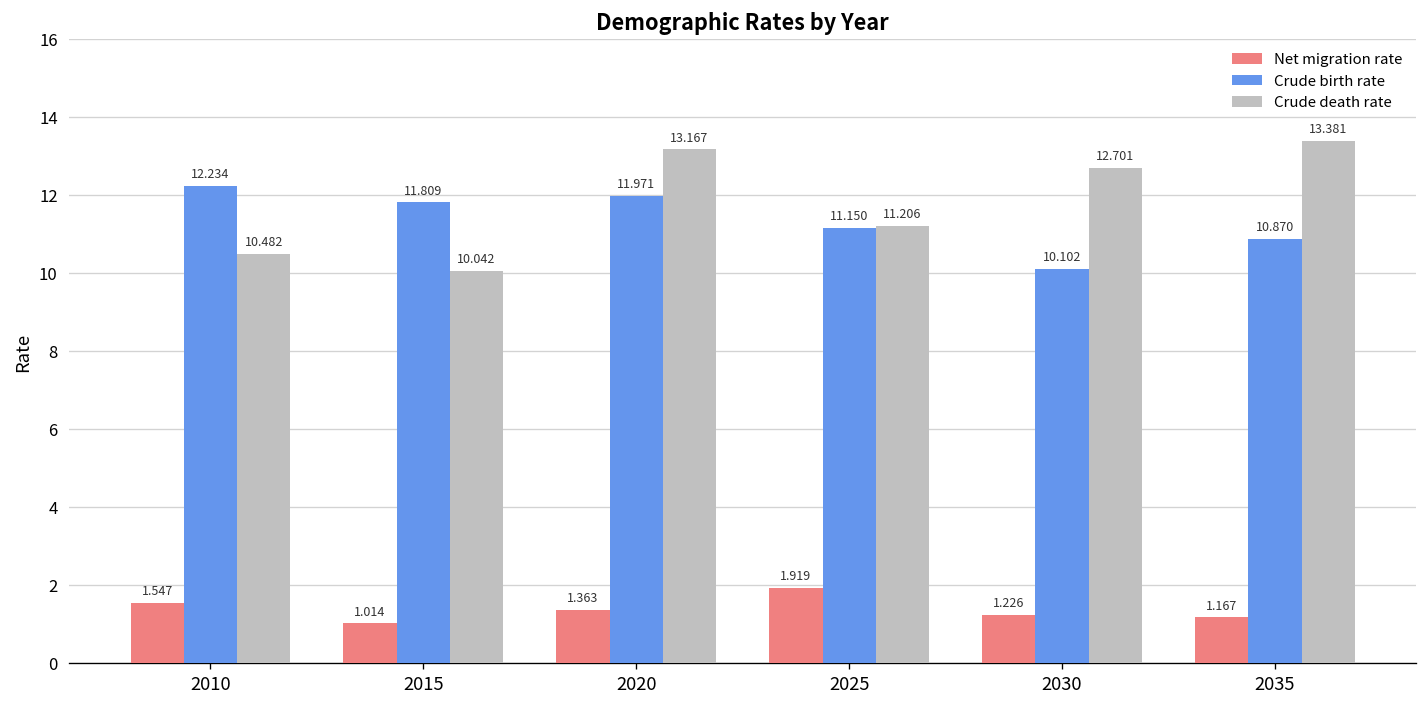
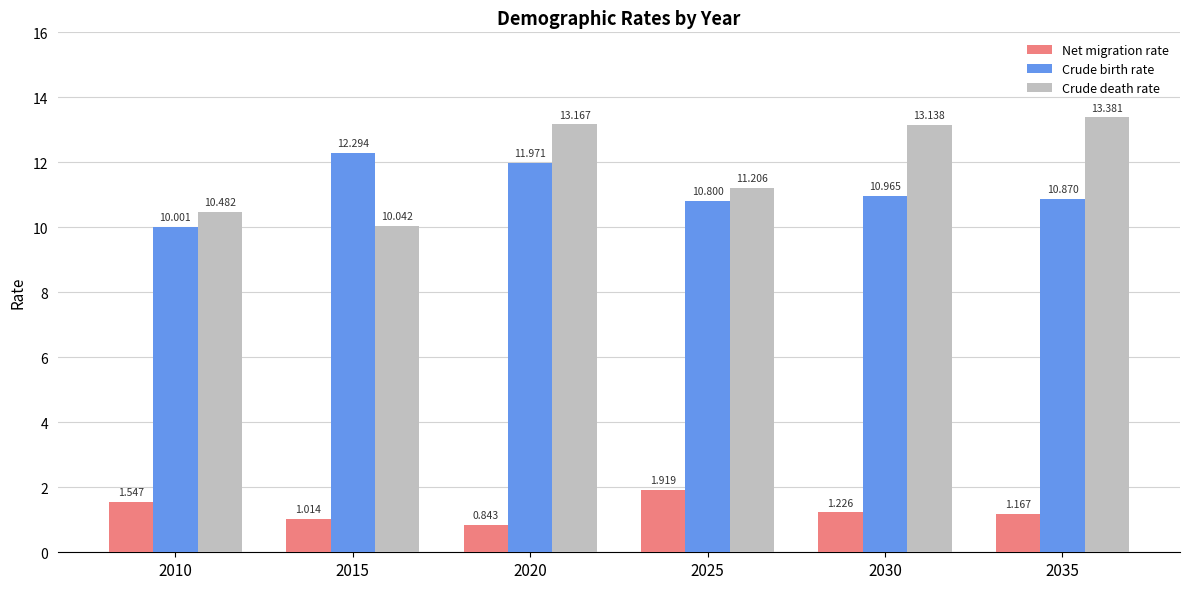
  {
    "Net migration rate": {
      "2010": 1.547,
      "2015": 1.014,
-     "2020": 1.363,
+     "2020": 0.843,
      "2025": 1.919,
      "2030": 1.226,
      "2035": 1.167
    },
    "Crude birth rate": {
-     "2010": 12.234,
-     "2015": 11.809,
+     "2010": 10.001,
+     "2015": 12.294,
      "2020": 11.971,
-     "2025": 11.150,
-     "2030": 10.102,
+     "2025": 10.800,
+     "2030": 10.965,
      "2035": 10.870
    },
    "Crude death rate": {
      "2010": 10.482,
      "2015": 10.042,
      "2020": 13.167,
      "2025": 11.206,
-     "2030": 12.701,
+     "2030": 13.138,
      "2035": 13.381
    }
  }
